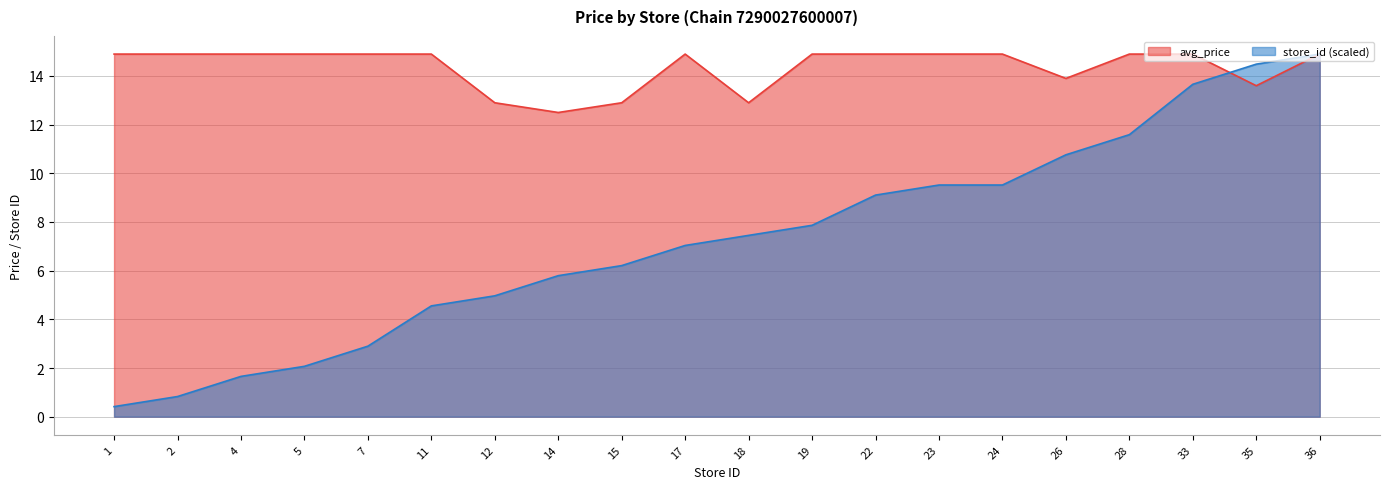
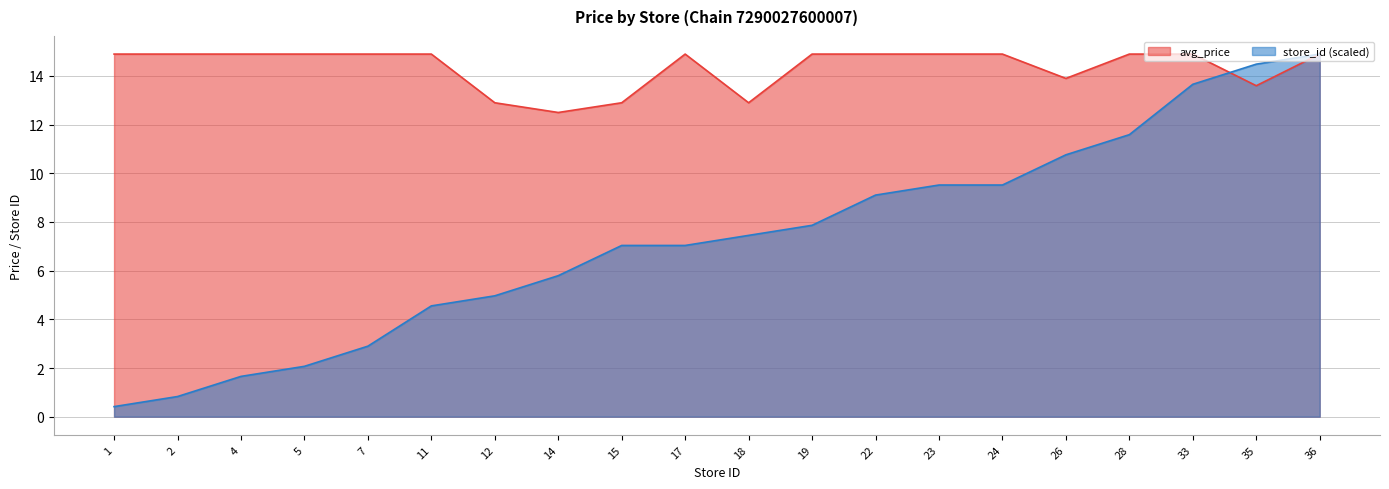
  {
    "avg_price": {
      "1": 14.9,
      "2": 14.9,
      "4": 14.9,
      "5": 14.9,
      "7": 14.9,
      "11": 14.9,
      "12": 12.9,
      "14": 12.5,
      "15": 12.9,
      "17": 14.9,
      "18": 12.9,
      "19": 14.9,
      "22": 14.9,
      "23": 14.9,
      "24": 14.9,
      "26": 13.9,
      "28": 14.9,
      "35": 13.6
    },
    "store_id (scaled)": {
      "1": 0.4,
      "2": 0.8,
      "4": 1.7,
      "5": 2.1,
      "7": 2.9,
      "11": 4.6,
      "12": 5.0,
      "14": 5.8,
-     "15": 6.2,
+     "15": 7.0,
      "17": 7.0,
      "18": 7.5,
      "19": 7.9,
      "22": 9.1,
      "23": 9.5,
      "24": 9.5,
      "26": 10.8,
      "28": 11.6,
      "33": 13.7,
      "35": 14.5
    }
  }
